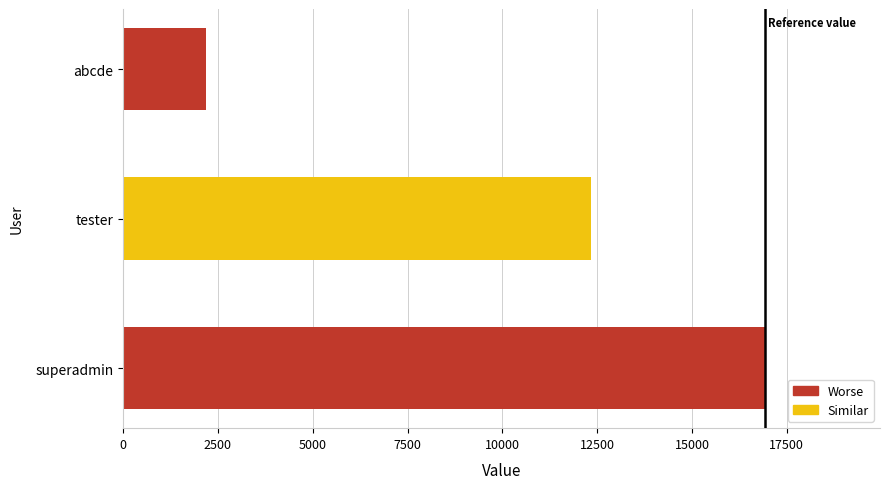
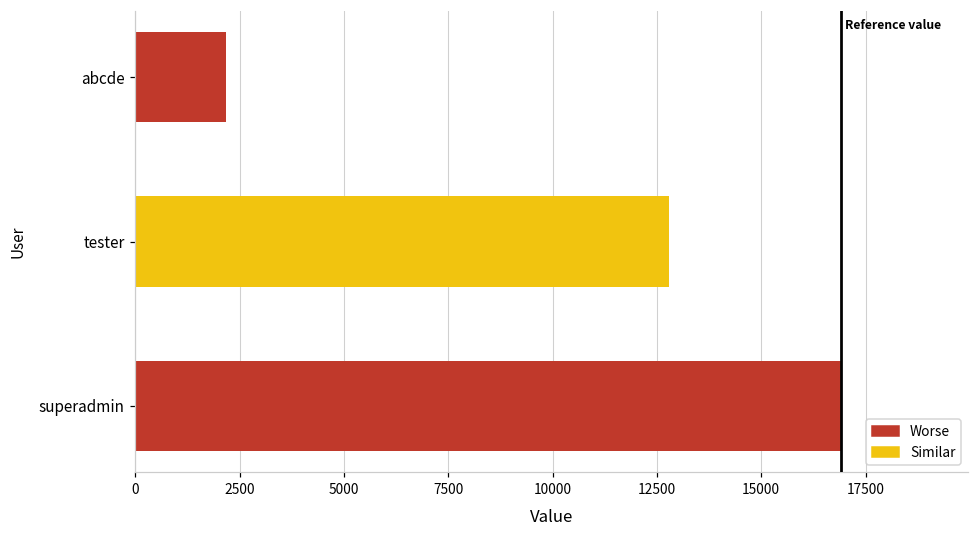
  {
    "abcde": 2200,
-   "tester": 12300,
+   "tester": 12800,
    "superadmin": 16900
  }
